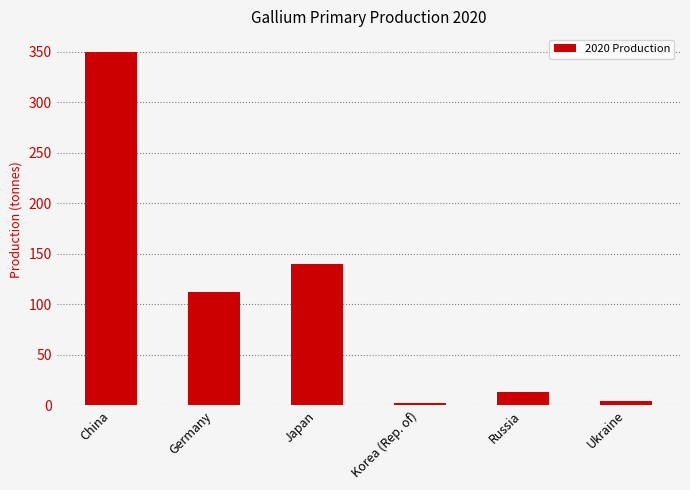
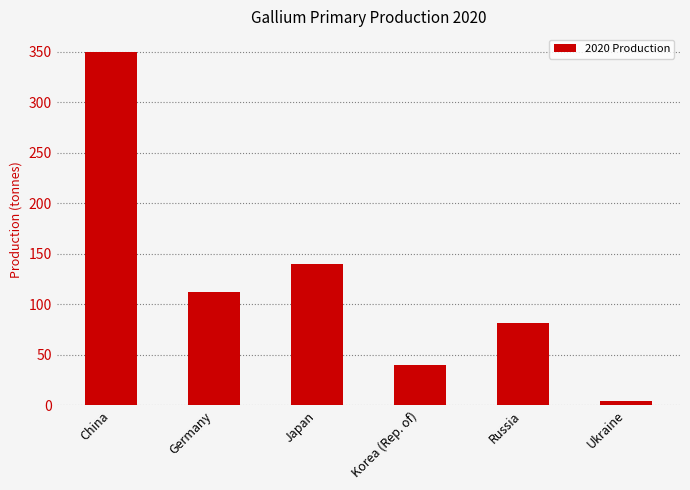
  {
    "China": 350,
    "Germany": 112,
    "Japan": 140,
-   "Korea (Rep. of)": 2,
-   "Russia": 13,
+   "Korea (Rep. of)": 40,
+   "Russia": 81,
    "Ukraine": 4
  }
